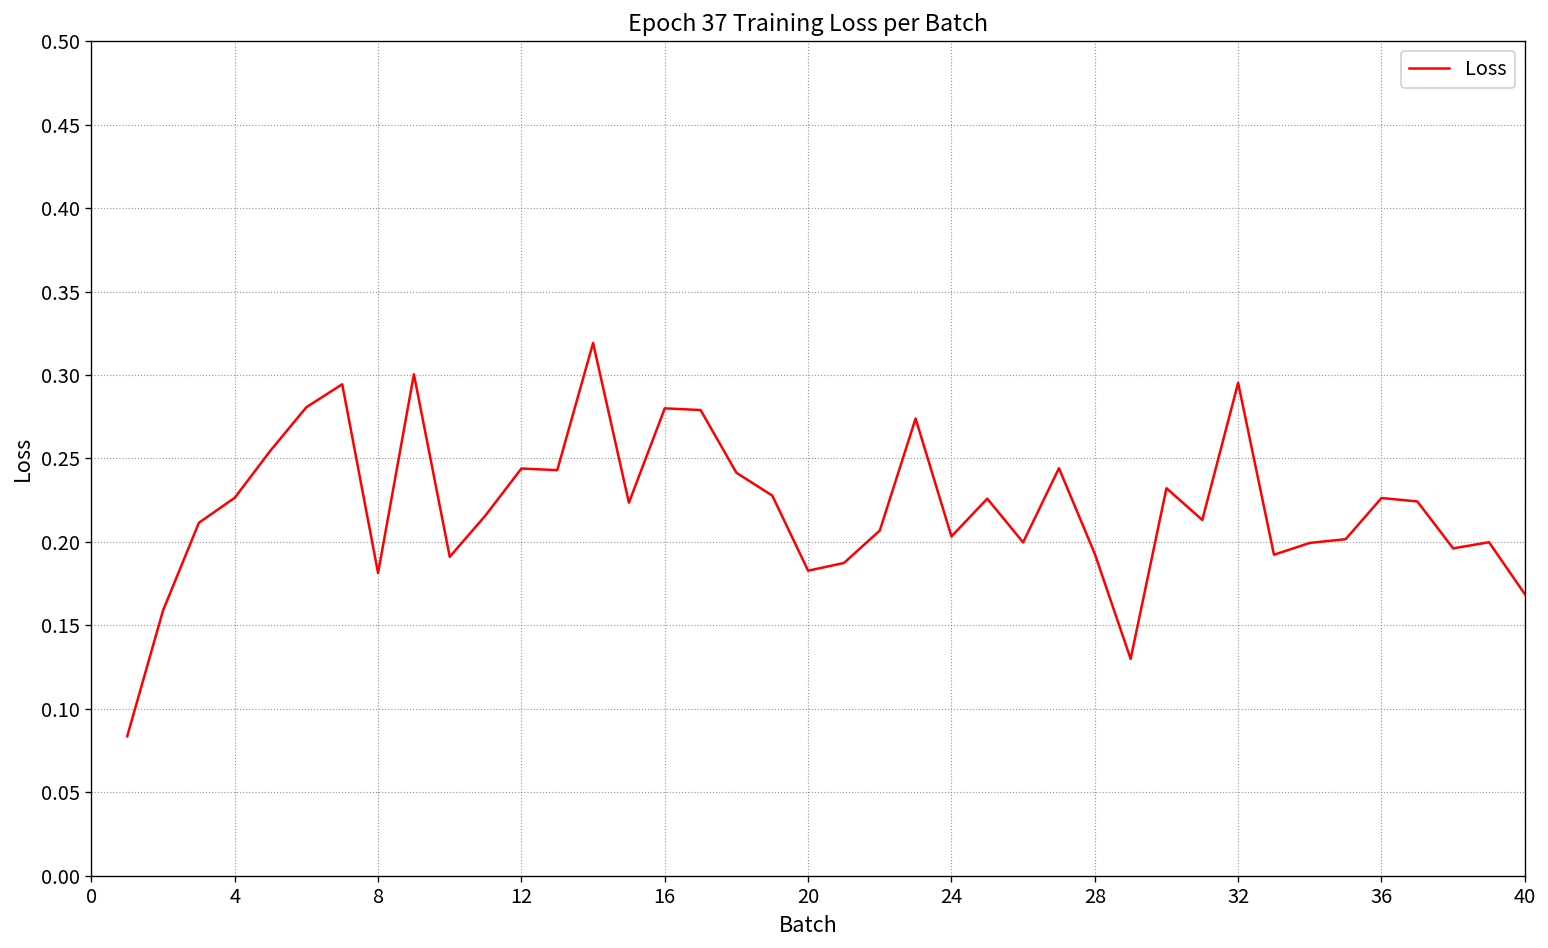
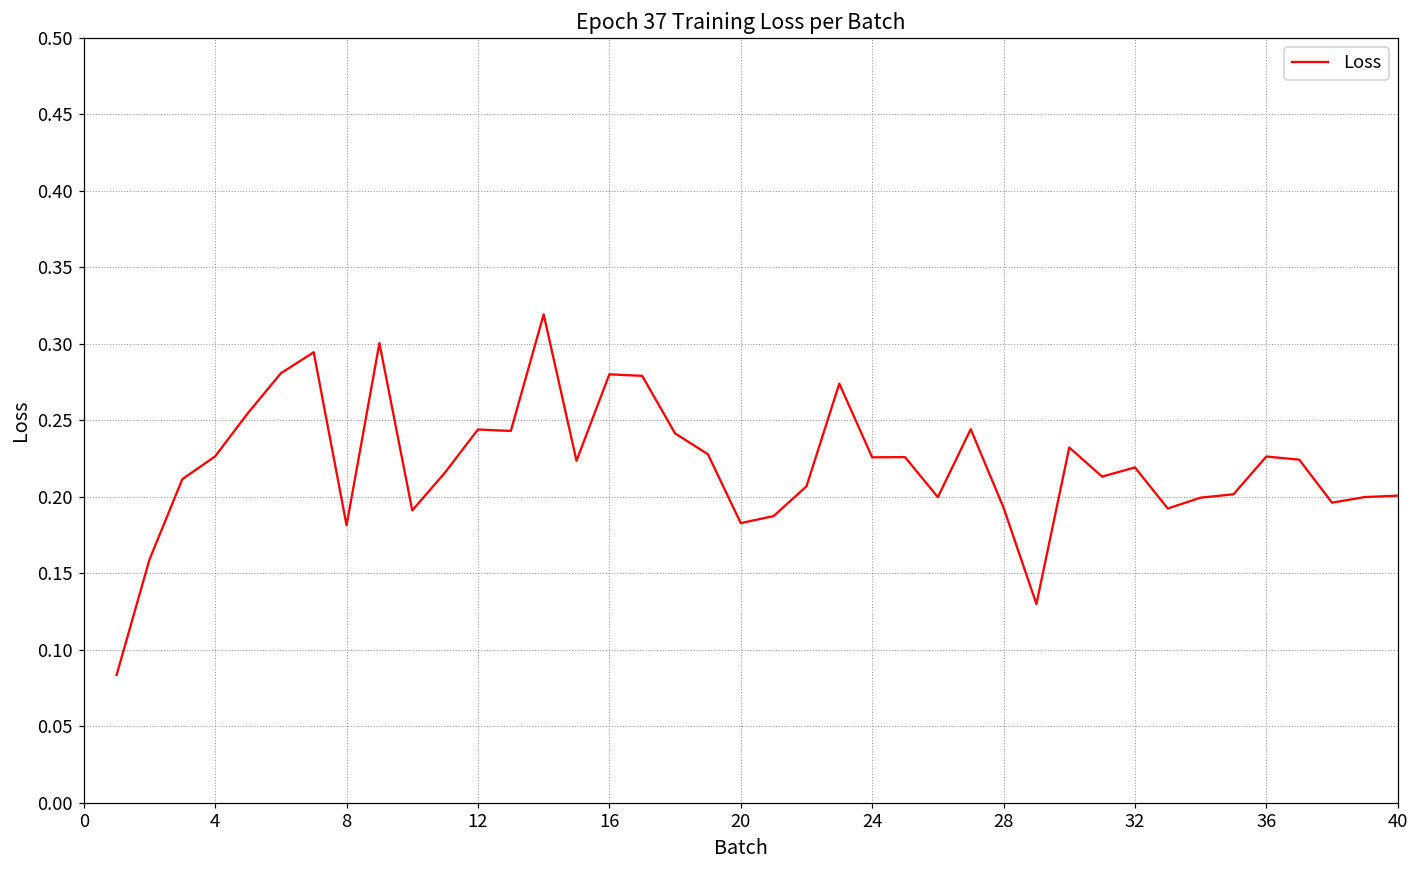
  {
    "4": 0.226,
    "8": 0.181,
    "12": 0.244,
    "16": 0.280,
    "20": 0.183,
-   "24": 0.203,
+   "24": 0.226,
    "28": 0.193,
-   "32": 0.295,
+   "32": 0.219,
    "36": 0.226,
-   "40": 0.169
+   "40": 0.201
  }
